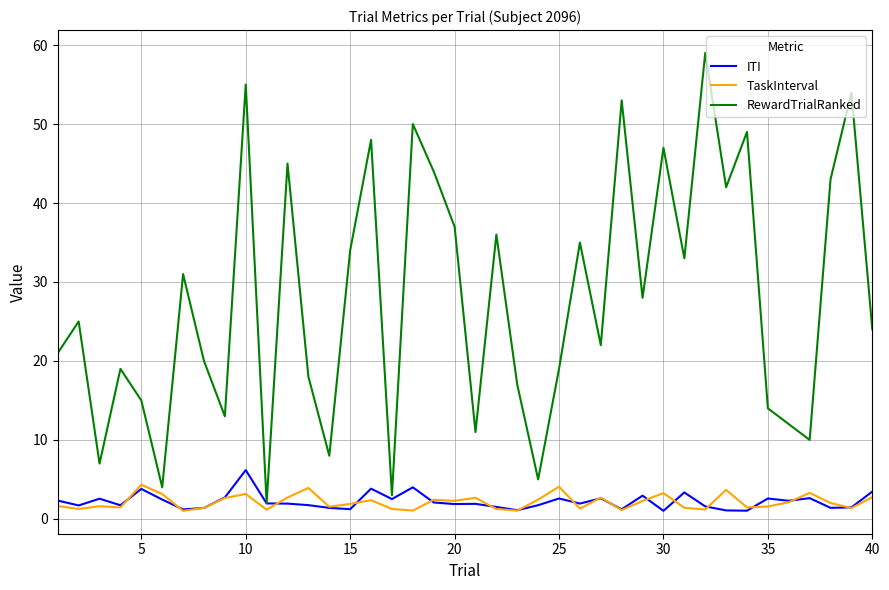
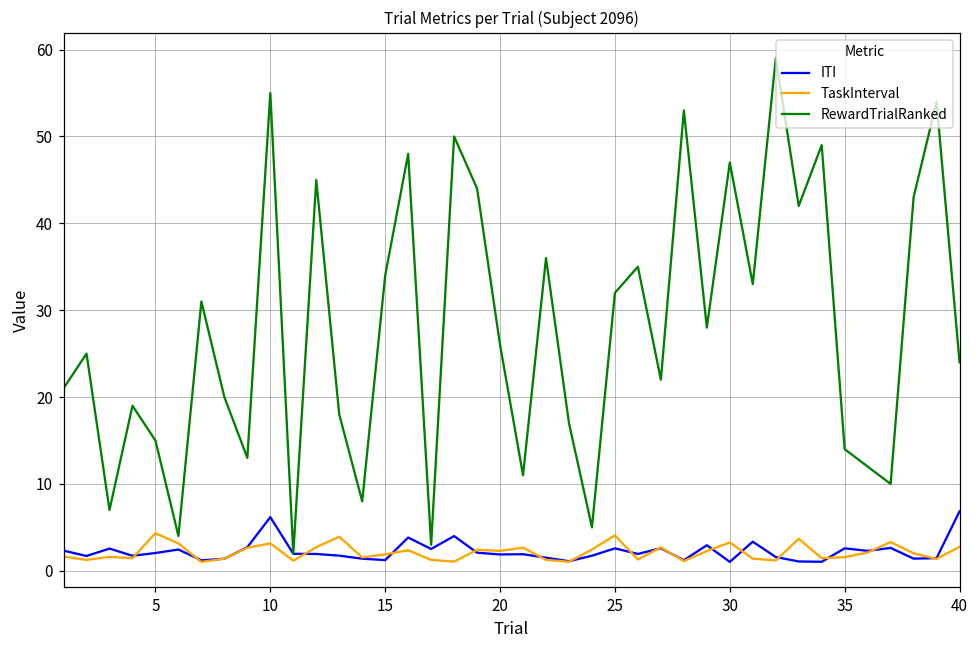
  {
    "ITI": {
-     "5": 4,
+     "5": 2,
      "10": 6,
      "15": 1,
      "20": 2,
      "25": 3,
      "30": 1,
      "35": 3,
-     "40": 3
+     "40": 7
    },
    "TaskInterval": {
      "5": 4,
      "10": 3,
      "15": 2,
      "20": 2,
      "25": 4,
      "30": 3,
      "35": 2,
      "40": 3
    },
    "RewardTrialRanked": {
      "5": 15,
      "10": 55,
      "15": 34,
-     "20": 37,
-     "25": 19,
+     "20": 26,
+     "25": 32,
      "30": 47,
      "35": 14,
      "40": 24
    }
  }
